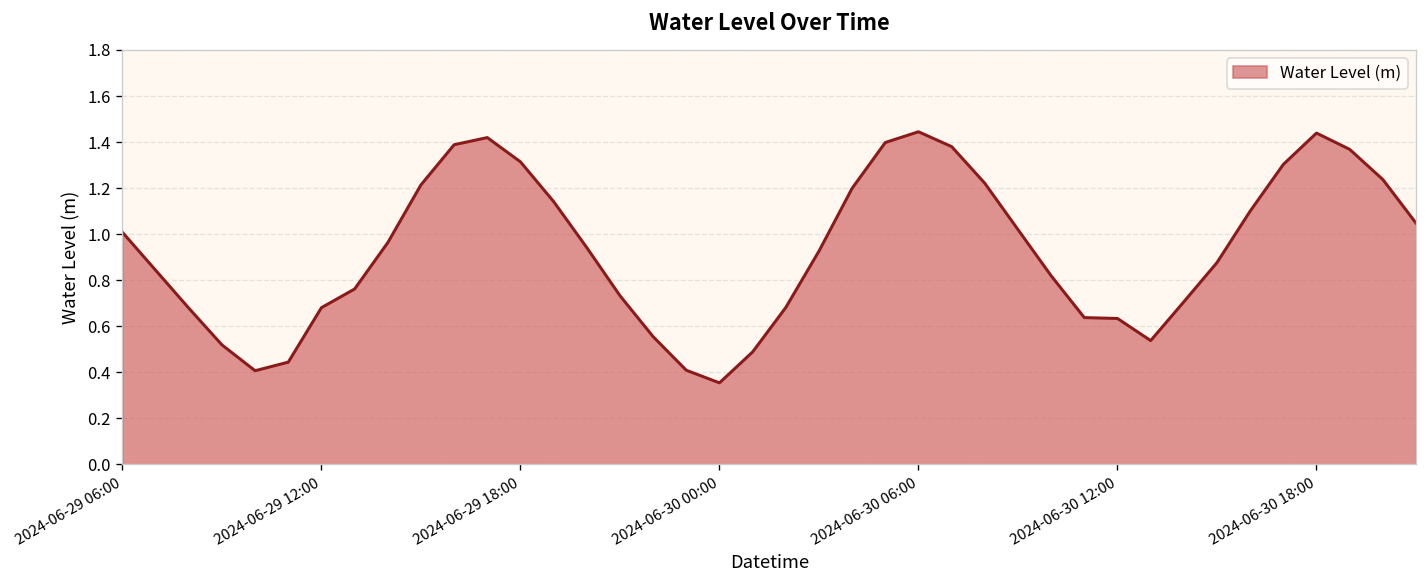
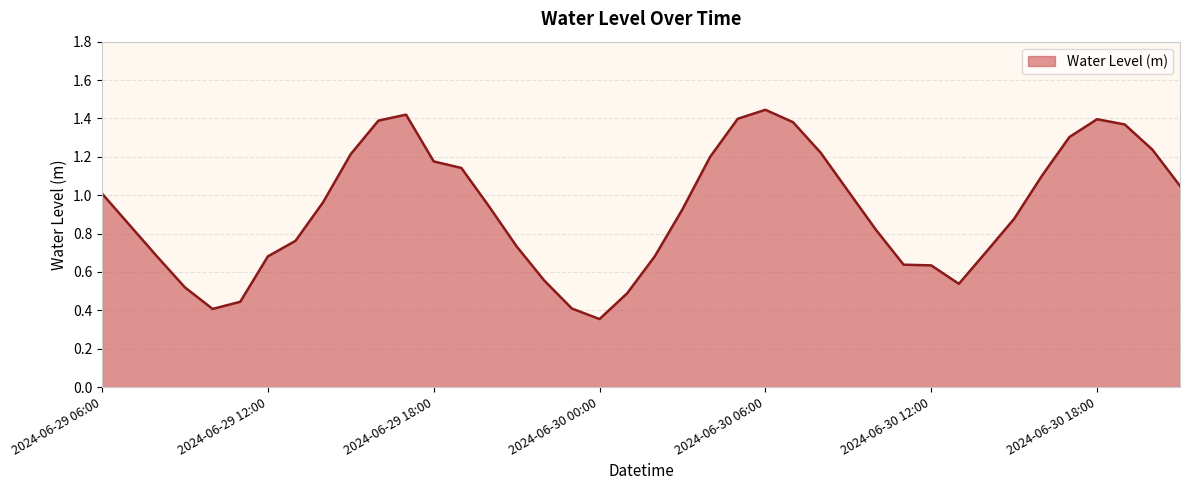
  {
    "2024-06-29 06:00": 1.01,
    "2024-06-29 12:00": 0.68,
-   "2024-06-29 18:00": 1.31,
+   "2024-06-29 18:00": 1.18,
    "2024-06-30 00:00": 0.35,
    "2024-06-30 06:00": 1.44,
    "2024-06-30 12:00": 0.63,
-   "2024-06-30 18:00": 1.44
+   "2024-06-30 18:00": 1.40
  }
